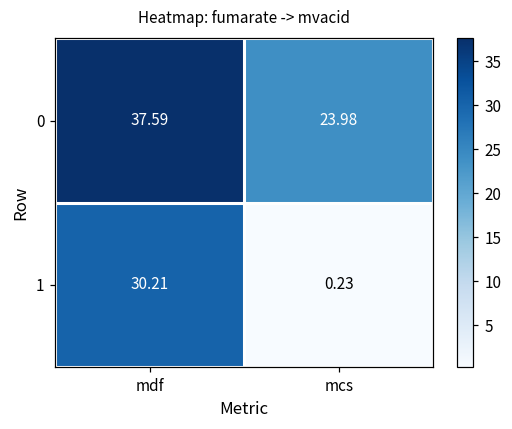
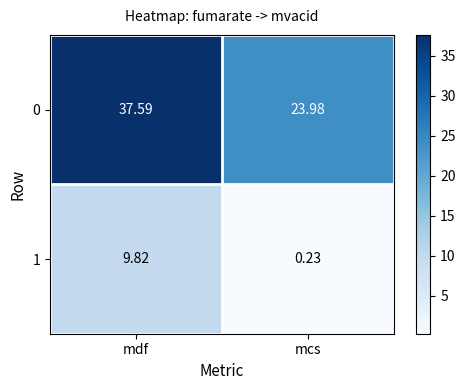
  {
    "0": {
      "mdf": 37.59,
      "mcs": 23.98
    },
    "1": {
-     "mdf": 30.21,
+     "mdf": 9.82,
      "mcs": 0.23
    }
  }
